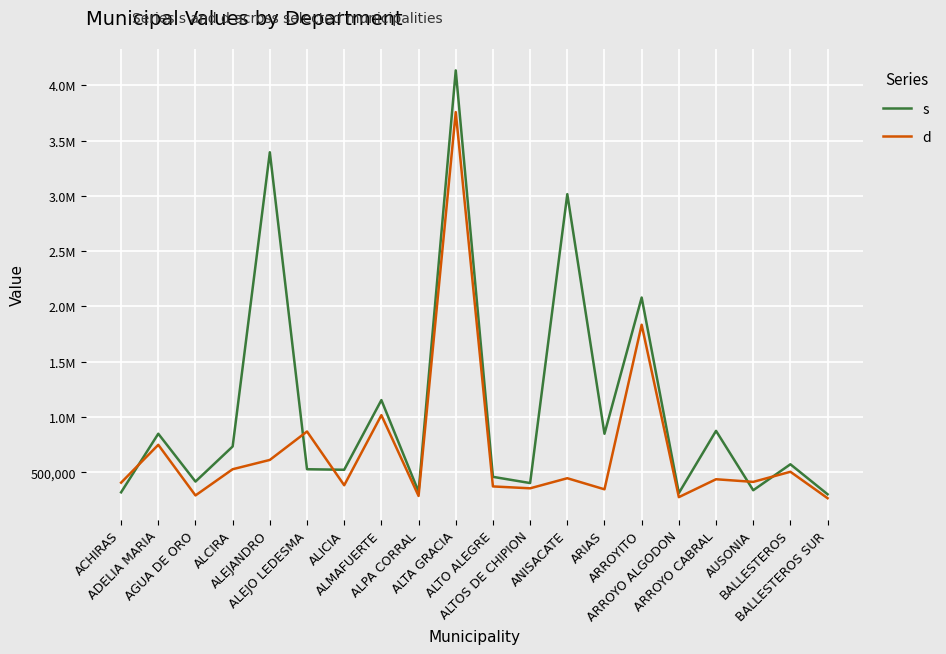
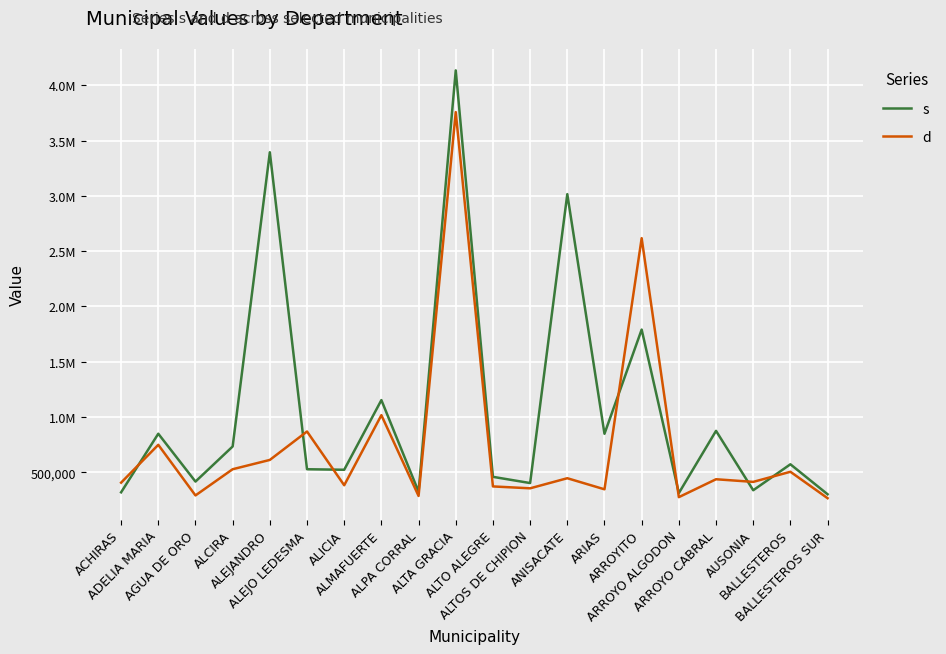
  {
    "s": {
      "ACHIRAS": "320,000",
      "ADELIA MARIA": "850,000",
      "AGUA DE ORO": "420,000",
      "ALCIRA": "730,000",
      "ALEJANDRO": "3,390,000",
      "ALEJO LEDESMA": "530,000",
      "ALICIA": "520,000",
      "ALMAFUERTE": "1,150,000",
      "ALPA CORRAL": "320,000",
      "ALTA GRACIA": "4,130,000",
      "ALTO ALEGRE": "460,000",
      "ALTOS DE CHIPION": "400,000",
      "ANISACATE": "3,020,000",
      "ARIAS": "850,000",
-     "ARROYITO": "2,080,000",
+     "ARROYITO": "1,790,000",
      "ARROYO ALGODON": "310,000",
      "ARROYO CABRAL": "870,000",
      "AUSONIA": "340,000",
      "BALLESTEROS": "570,000",
      "BALLESTEROS SUR": "300,000"
    },
    "d": {
      "ACHIRAS": "410,000",
      "ADELIA MARIA": "750,000",
      "AGUA DE ORO": "290,000",
      "ALCIRA": "530,000",
      "ALEJANDRO": "610,000",
      "ALEJO LEDESMA": "870,000",
      "ALICIA": "380,000",
      "ALMAFUERTE": "1,020,000",
      "ALPA CORRAL": "290,000",
      "ALTA GRACIA": "3,760,000",
      "ALTO ALEGRE": "370,000",
      "ALTOS DE CHIPION": "350,000",
      "ANISACATE": "450,000",
      "ARIAS": "350,000",
-     "ARROYITO": "1,830,000",
+     "ARROYITO": "2,620,000",
      "ARROYO ALGODON": "270,000",
      "ARROYO CABRAL": "440,000",
      "AUSONIA": "410,000",
      "BALLESTEROS": "500,000",
      "BALLESTEROS SUR": "260,000"
    }
  }
